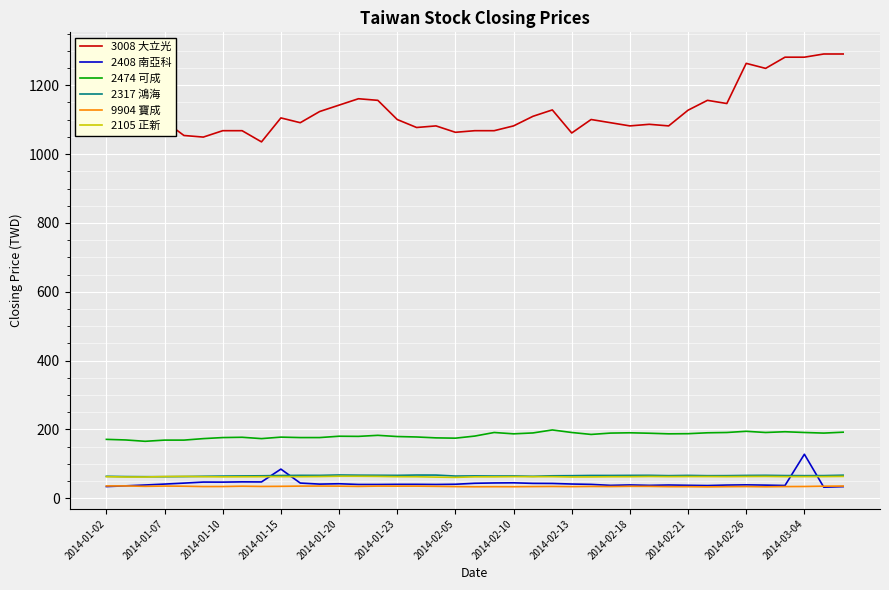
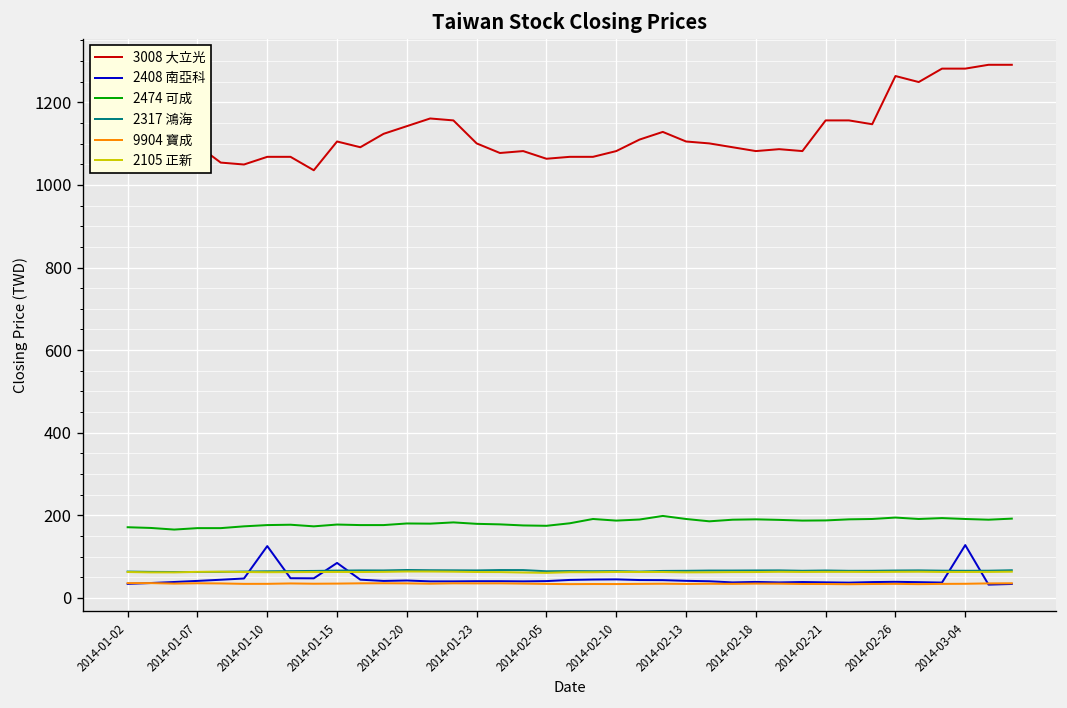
  {
    "3008 大立光": {
      "2014-01-10": 1070,
      "2014-01-15": 1110,
      "2014-01-20": 1140,
      "2014-01-23": 1100,
      "2014-02-05": 1060,
      "2014-02-10": 1080,
-     "2014-02-13": 1060,
+     "2014-02-13": 1110,
      "2014-02-18": 1080,
-     "2014-02-21": 1130,
+     "2014-02-21": 1160,
      "2014-02-26": 1260,
      "2014-03-04": 1280
    },
    "2408 南亞科": {
-     "2014-01-10": 50,
+     "2014-01-10": 130,
      "2014-01-15": 80,
      "2014-02-10": 40,
      "2014-02-13": 40,
      "2014-03-04": 130
    },
    "2474 可成": {
      "2014-01-02": 170,
      "2014-01-07": 170,
      "2014-01-10": 180,
      "2014-01-15": 180,
      "2014-01-20": 180,
      "2014-01-23": 180,
      "2014-02-05": 170,
      "2014-02-10": 190,
      "2014-02-13": 190,
      "2014-02-18": 190,
      "2014-02-21": 190,
      "2014-02-26": 190,
      "2014-03-04": 190
    },
    "9904 寶成": {
      "2014-01-10": 30,
      "2014-01-15": 30,
      "2014-02-10": 30,
      "2014-02-13": 30,
      "2014-03-04": 30
    }
  }
